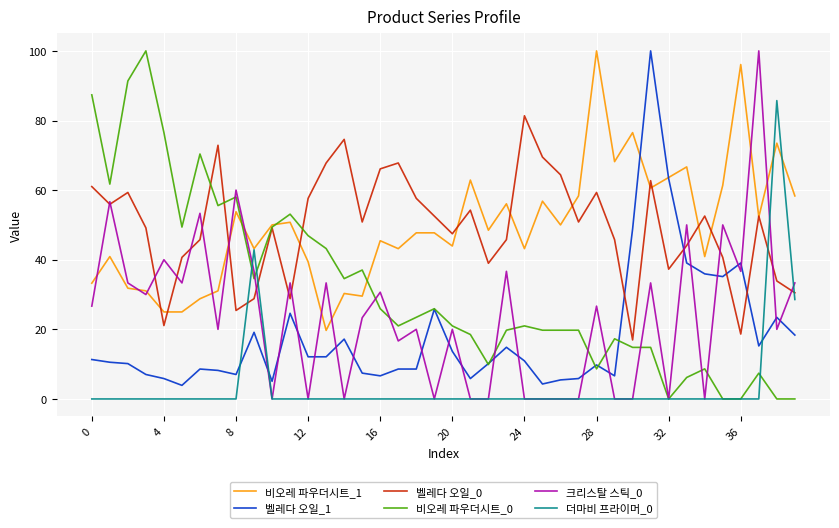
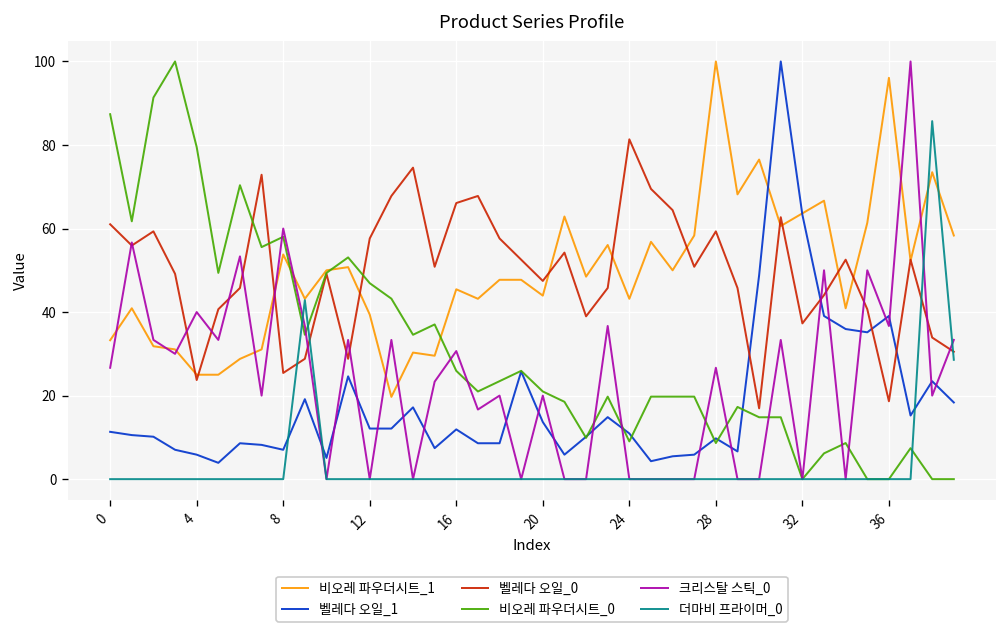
  {
    "비오레 파우더시트_1": {
      "0": 33,
      "4": 25,
      "8": 54,
      "12": 39,
      "16": 45,
      "20": 44,
      "24": 43,
      "28": 100,
      "36": 96
    },
    "벨레다 오일_1": {
      "0": 11,
      "4": 6,
      "8": 7,
      "12": 12,
-     "16": 7,
+     "16": 12,
      "20": 14,
      "24": 11,
      "28": 10,
      "36": 39
    },
    "벨레다 오일_0": {
      "0": 61,
-     "4": 21,
+     "4": 24,
      "8": 25,
      "12": 58,
      "16": 66,
      "20": 47,
      "24": 81,
      "28": 59,
      "32": 37,
      "36": 19
    },
    "비오레 파우더시트_0": {
      "0": 87,
-     "4": 77,
+     "4": 80,
      "8": 58,
      "12": 47,
      "16": 26,
      "20": 21,
-     "24": 21,
+     "24": 9,
      "28": 9
    },
    "크리스탈 스틱_0": {
      "0": 27,
      "4": 40,
      "8": 60,
      "16": 31,
      "20": 20,
      "28": 27,
      "36": 37
    },
    "더마비 프라이머_0": {
      "0": 0,
      "4": 0,
      "8": 0,
      "16": 0,
      "20": 0,
      "28": 0
    }
  }
